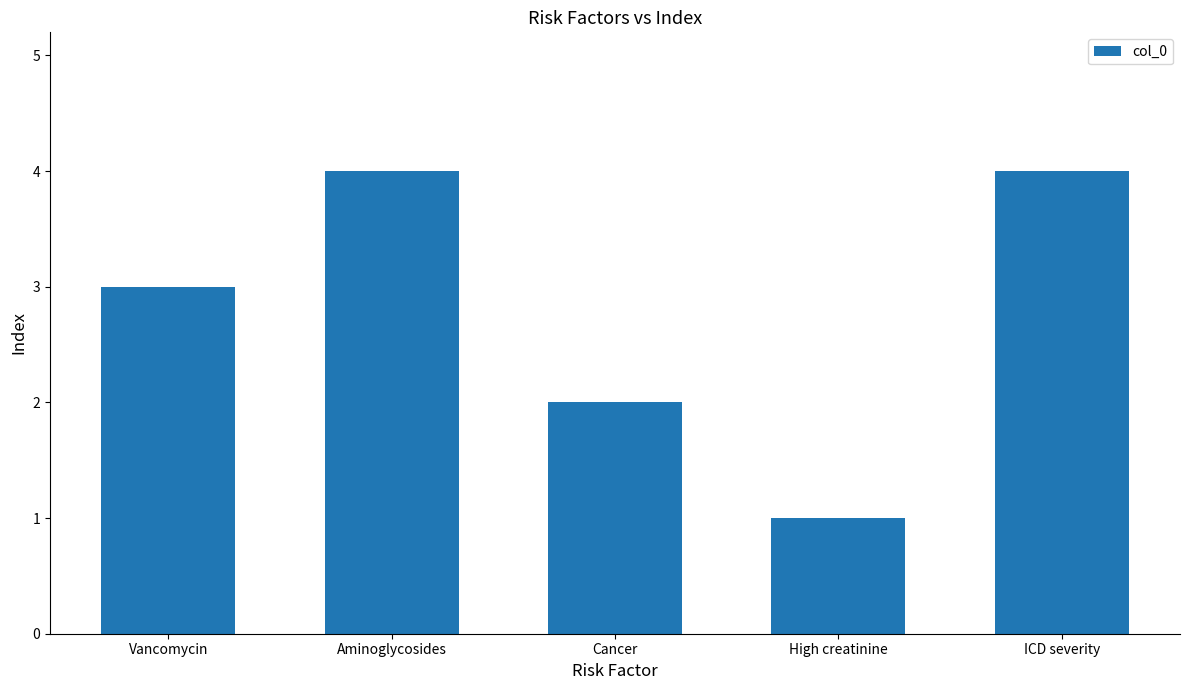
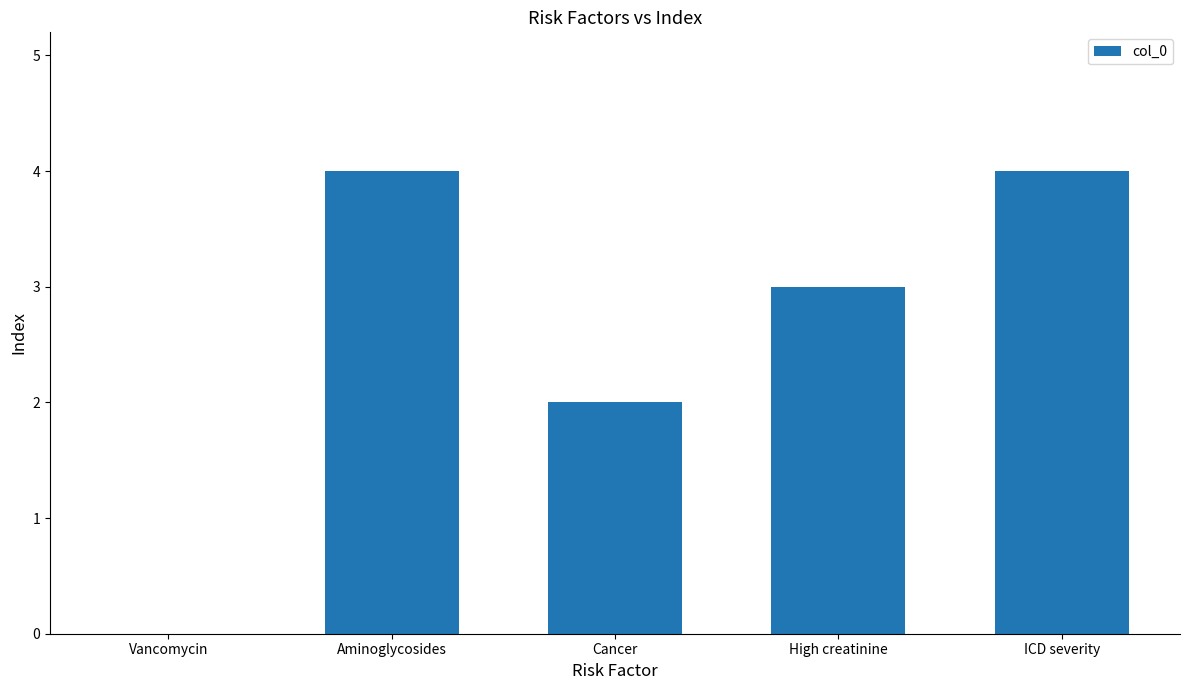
  {
-   "Vancomycin": 3,
+   "Vancomycin": 0,
    "Aminoglycosides": 4,
    "Cancer": 2,
-   "High creatinine": 1,
+   "High creatinine": 3,
    "ICD severity": 4
  }
